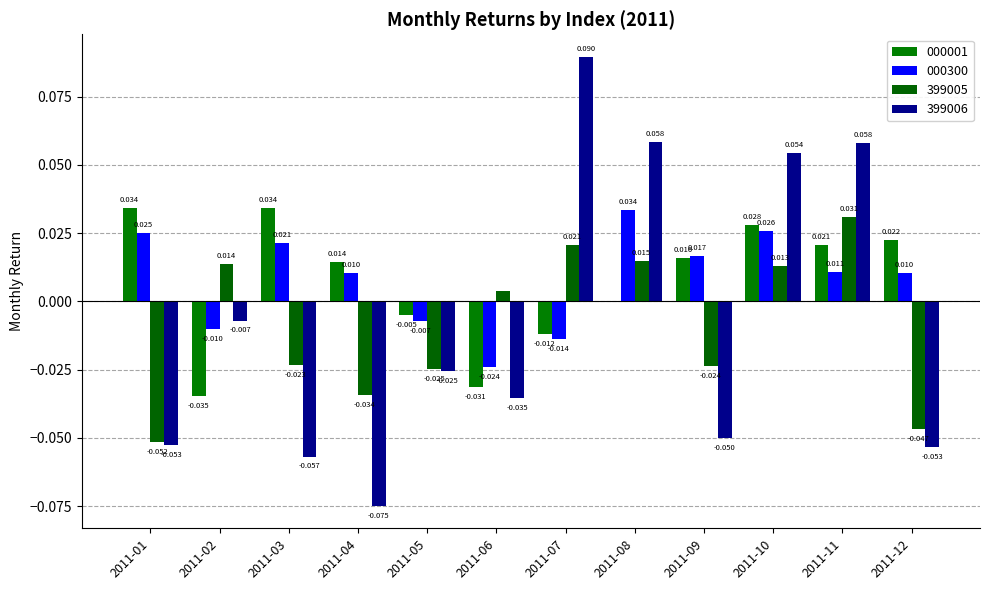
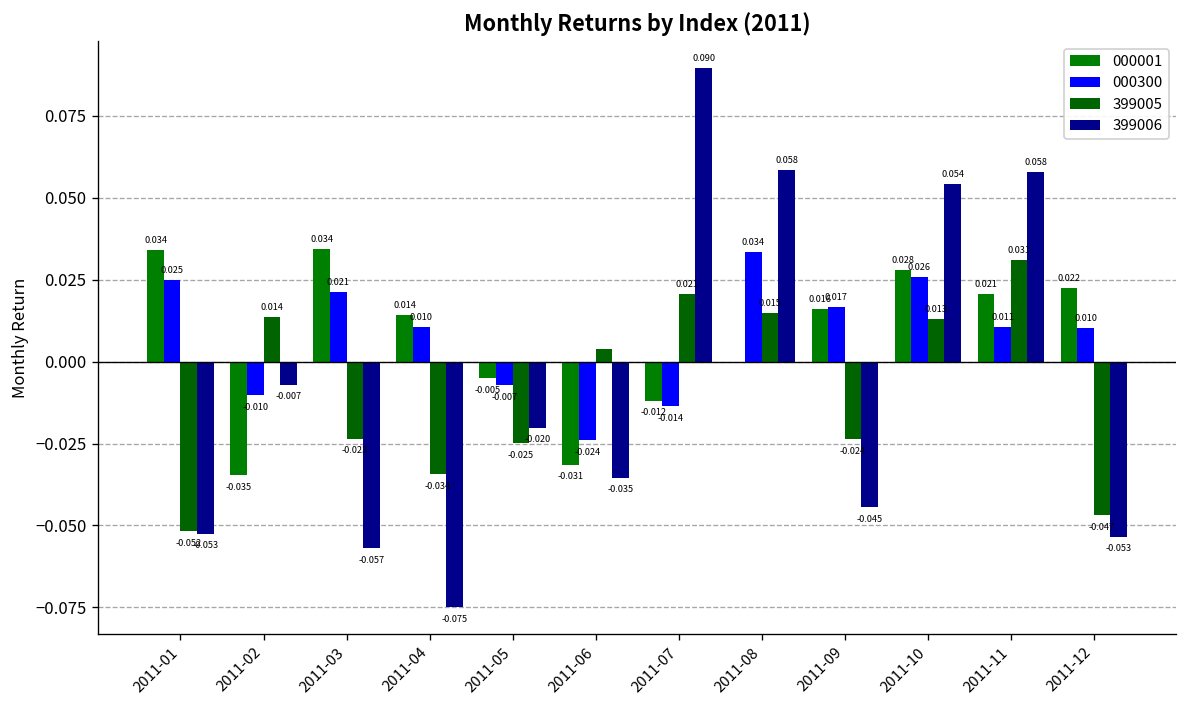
  {
    "000300": {
      "2011-01": 0.025,
      "2011-02": -0.010,
      "2011-03": 0.021,
      "2011-04": 0.010,
      "2011-05": -0.007,
      "2011-06": -0.024,
      "2011-07": -0.014,
      "2011-08": 0.034,
      "2011-10": 0.026,
      "2011-11": 0.011,
      "2011-12": 0.010
    },
    "399006": {
      "2011-02": -0.007,
      "2011-03": -0.057,
      "2011-04": -0.075,
-     "2011-05": -0.025,
+     "2011-05": -0.020,
      "2011-06": -0.035,
      "2011-07": 0.090,
      "2011-08": 0.058,
-     "2011-09": -0.050,
+     "2011-09": -0.045,
      "2011-10": 0.054,
      "2011-11": 0.058,
      "2011-12": -0.053
    }
  }
